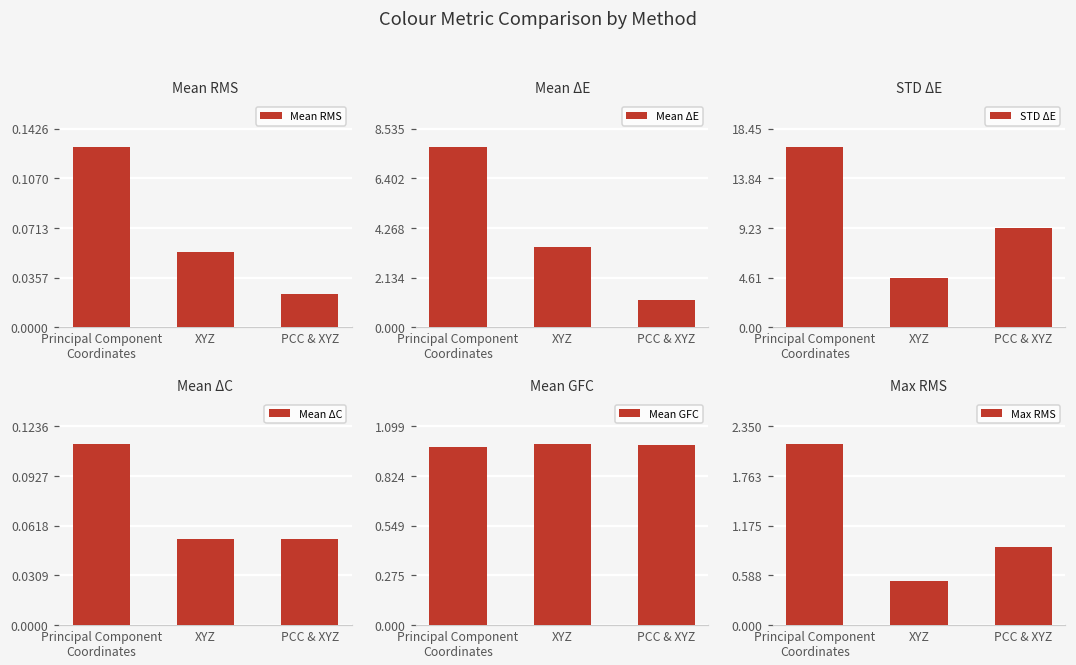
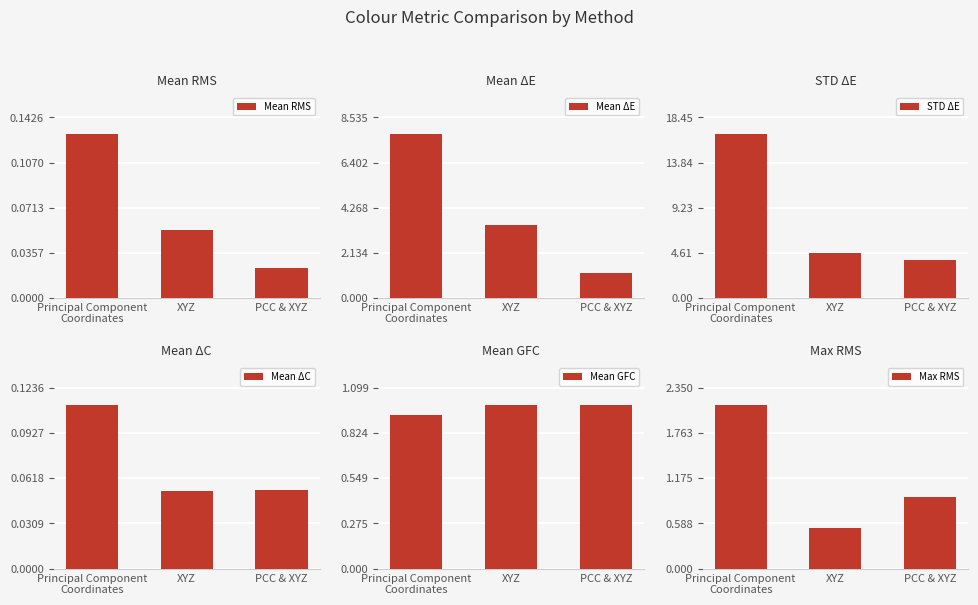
  {
    "Mean RMS": {
      "Principal Component Coordinates": 0.130,
      "XYZ": 0.054,
      "PCC & XYZ": 0.024
    },
    "Mean ΔE": {
      "Principal Component Coordinates": 7.8,
      "XYZ": 3.5,
      "PCC & XYZ": 1.2
    },
    "STD ΔE": {
      "Principal Component Coordinates": 17,
      "XYZ": 5,
-     "PCC & XYZ": 9
+     "PCC & XYZ": 4
    },
    "Mean ΔC": {
      "Principal Component Coordinates": 0.112,
      "XYZ": 0.053,
      "PCC & XYZ": 0.054
    },
    "Mean GFC": {
-     "Principal Component Coordinates": 0.99,
+     "Principal Component Coordinates": 0.93,
      "XYZ": 1.00,
      "PCC & XYZ": 1.00
    },
    "Max RMS": {
      "Principal Component Coordinates": 2.1,
      "XYZ": 0.5,
      "PCC & XYZ": 0.9
    }
  }
